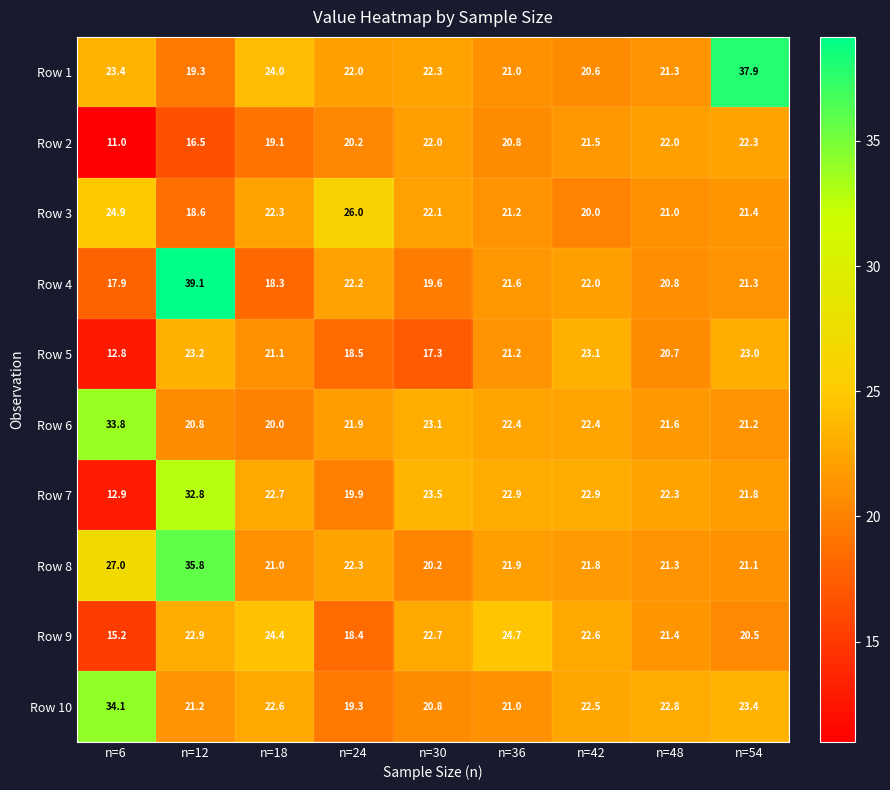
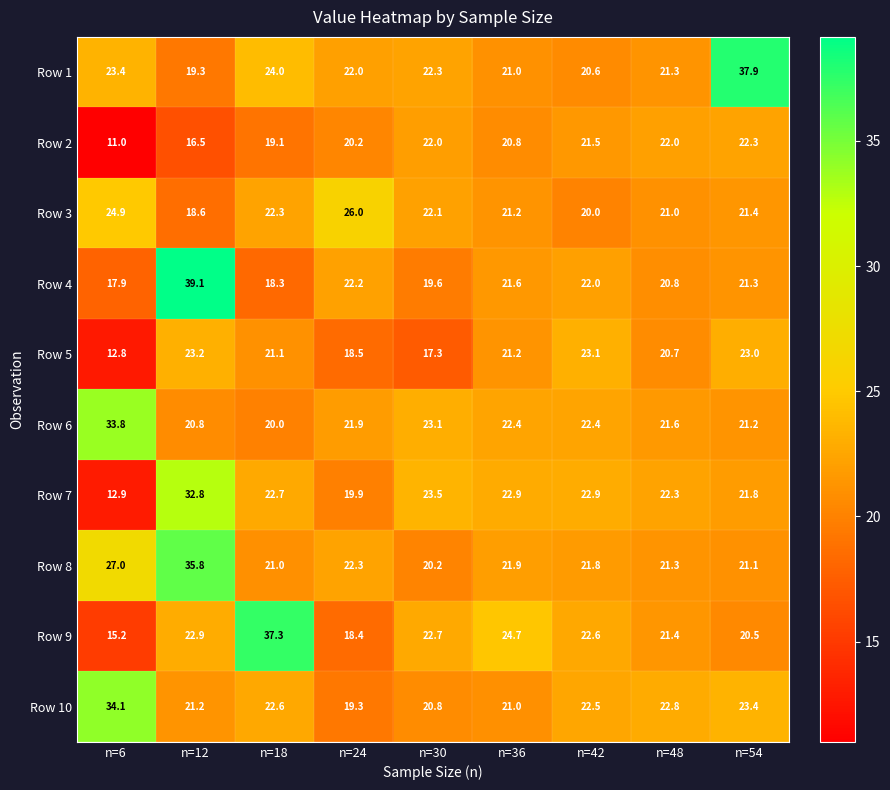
  {
    "Row 1": {
      "n=6": 23.4,
      "n=12": 19.3,
      "n=18": 24.0,
      "n=24": 22.0,
      "n=30": 22.3,
      "n=36": 21.0,
      "n=42": 20.6,
      "n=48": 21.3,
      "n=54": 37.9
    },
    "Row 2": {
      "n=6": 11.0,
      "n=12": 16.5,
      "n=18": 19.1,
      "n=24": 20.2,
      "n=30": 22.0,
      "n=36": 20.8,
      "n=42": 21.5,
      "n=48": 22.0,
      "n=54": 22.3
    },
    "Row 3": {
      "n=6": 24.9,
      "n=12": 18.6,
      "n=18": 22.3,
      "n=24": 26.0,
      "n=30": 22.1,
      "n=36": 21.2,
      "n=42": 20.0,
      "n=48": 21.0,
      "n=54": 21.4
    },
    "Row 4": {
      "n=6": 17.9,
      "n=12": 39.1,
      "n=18": 18.3,
      "n=24": 22.2,
      "n=30": 19.6,
      "n=36": 21.6,
      "n=42": 22.0,
      "n=48": 20.8,
      "n=54": 21.3
    },
    "Row 5": {
      "n=6": 12.8,
      "n=12": 23.2,
      "n=18": 21.1,
      "n=24": 18.5,
      "n=30": 17.3,
      "n=36": 21.2,
      "n=42": 23.1,
      "n=48": 20.7,
      "n=54": 23.0
    },
    "Row 6": {
      "n=6": 33.8,
      "n=12": 20.8,
      "n=18": 20.0,
      "n=24": 21.9,
      "n=30": 23.1,
      "n=36": 22.4,
      "n=42": 22.4,
      "n=48": 21.6,
      "n=54": 21.2
    },
    "Row 7": {
      "n=6": 12.9,
      "n=12": 32.8,
      "n=18": 22.7,
      "n=24": 19.9,
      "n=30": 23.5,
      "n=36": 22.9,
      "n=42": 22.9,
      "n=48": 22.3,
      "n=54": 21.8
    },
    "Row 8": {
      "n=6": 27.0,
      "n=12": 35.8,
      "n=18": 21.0,
      "n=24": 22.3,
      "n=30": 20.2,
      "n=36": 21.9,
      "n=42": 21.8,
      "n=48": 21.3,
      "n=54": 21.1
    },
    "Row 9": {
      "n=6": 15.2,
      "n=12": 22.9,
-     "n=18": 24.4,
+     "n=18": 37.3,
      "n=24": 18.4,
      "n=30": 22.7,
      "n=36": 24.7,
      "n=42": 22.6,
      "n=48": 21.4,
      "n=54": 20.5
    },
    "Row 10": {
      "n=6": 34.1,
      "n=12": 21.2,
      "n=18": 22.6,
      "n=24": 19.3,
      "n=30": 20.8,
      "n=36": 21.0,
      "n=42": 22.5,
      "n=48": 22.8,
      "n=54": 23.4
    }
  }
